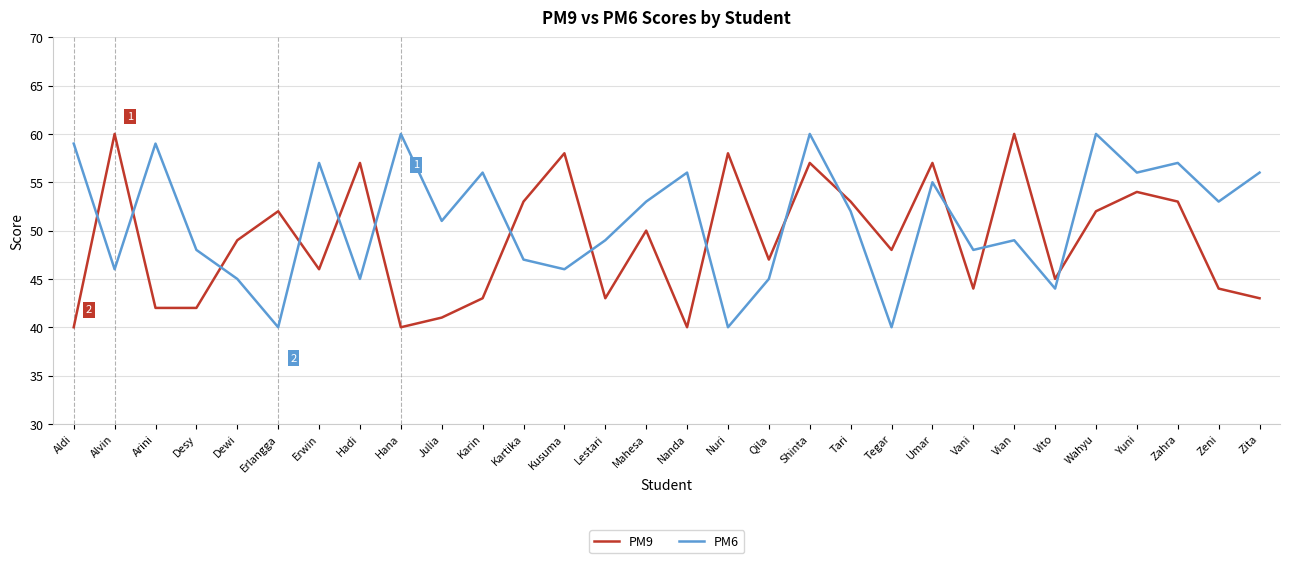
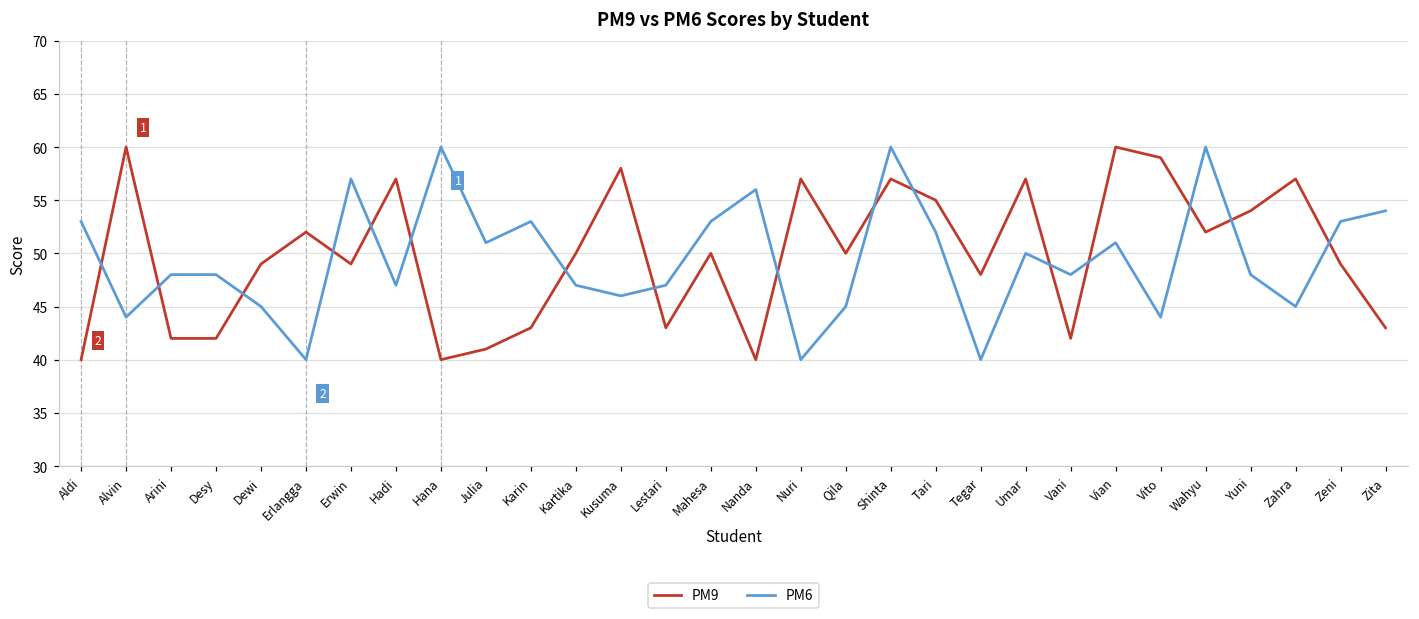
  {
    "PM9": {
      "Arini": 42,
      "Desy": 42,
      "Dewi": 49,
      "Erlangga": 52,
-     "Erwin": 46,
+     "Erwin": 49,
      "Hadi": 57,
      "Hana": 40,
      "Julia": 41,
      "Karin": 43,
-     "Kartika": 53,
+     "Kartika": 50,
      "Kusuma": 58,
      "Lestari": 43,
      "Mahesa": 50,
      "Nanda": 40,
-     "Nuri": 58,
-     "Qila": 47,
+     "Nuri": 57,
+     "Qila": 50,
      "Shinta": 57,
-     "Tari": 53,
+     "Tari": 55,
      "Tegar": 48,
      "Umar": 57,
-     "Vani": 44,
+     "Vani": 42,
      "Vian": 60,
-     "Vito": 45,
+     "Vito": 59,
      "Wahyu": 52,
      "Yuni": 54,
-     "Zahra": 53,
-     "Zeni": 44,
+     "Zahra": 57,
+     "Zeni": 49,
      "Zita": 43
    },
    "PM6": {
-     "Aldi": 59,
-     "Alvin": 46,
-     "Arini": 59,
+     "Aldi": 53,
+     "Alvin": 44,
+     "Arini": 48,
      "Desy": 48,
      "Dewi": 45,
      "Erlangga": 40,
      "Erwin": 57,
-     "Hadi": 45,
+     "Hadi": 47,
      "Hana": 60,
      "Julia": 51,
-     "Karin": 56,
+     "Karin": 53,
      "Kartika": 47,
      "Kusuma": 46,
-     "Lestari": 49,
+     "Lestari": 47,
      "Mahesa": 53,
      "Nanda": 56,
      "Nuri": 40,
      "Qila": 45,
      "Shinta": 60,
      "Tari": 52,
      "Tegar": 40,
-     "Umar": 55,
+     "Umar": 50,
      "Vani": 48,
-     "Vian": 49,
+     "Vian": 51,
      "Vito": 44,
      "Wahyu": 60,
-     "Yuni": 56,
-     "Zahra": 57,
+     "Yuni": 48,
+     "Zahra": 45,
      "Zeni": 53,
-     "Zita": 56
+     "Zita": 54
    }
  }
